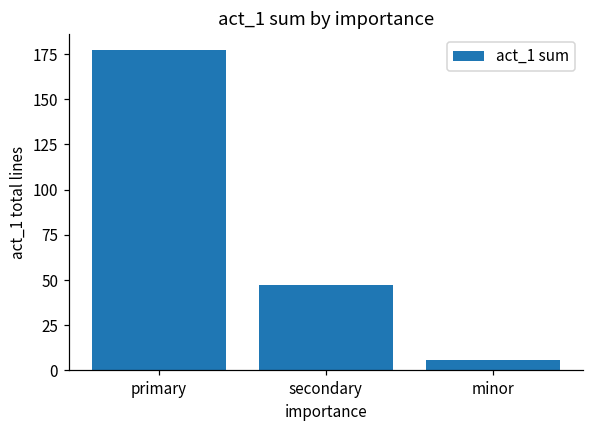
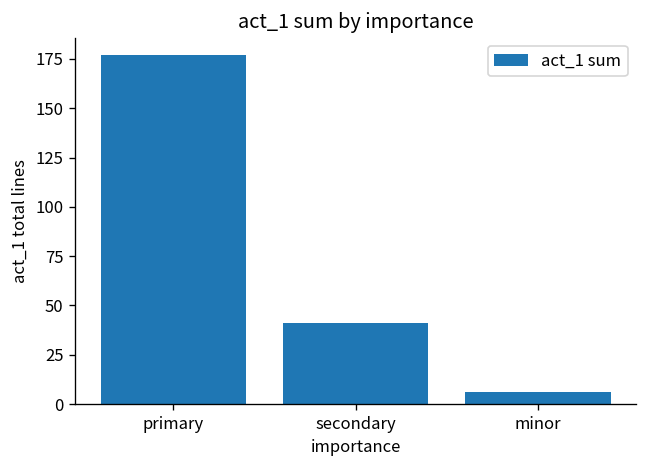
  {
    "primary": 177,
-   "secondary": 47,
+   "secondary": 41,
    "minor": 6
  }
